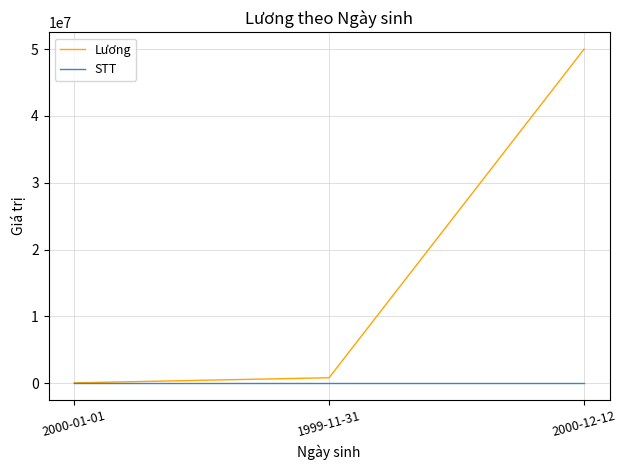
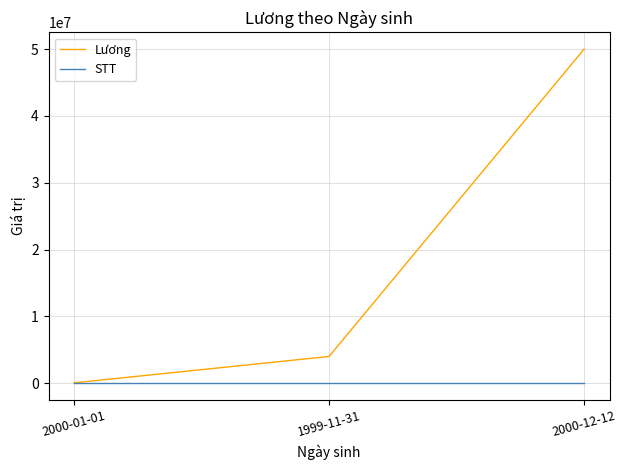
  {
    "Lương": {
-     "1999-11-31": 1000000,
+     "1999-11-31": 4000000,
      "2000-12-12": 50000000
    },
    "STT": {
      "1999-11-31": 0,
      "2000-12-12": 0
    }
  }
